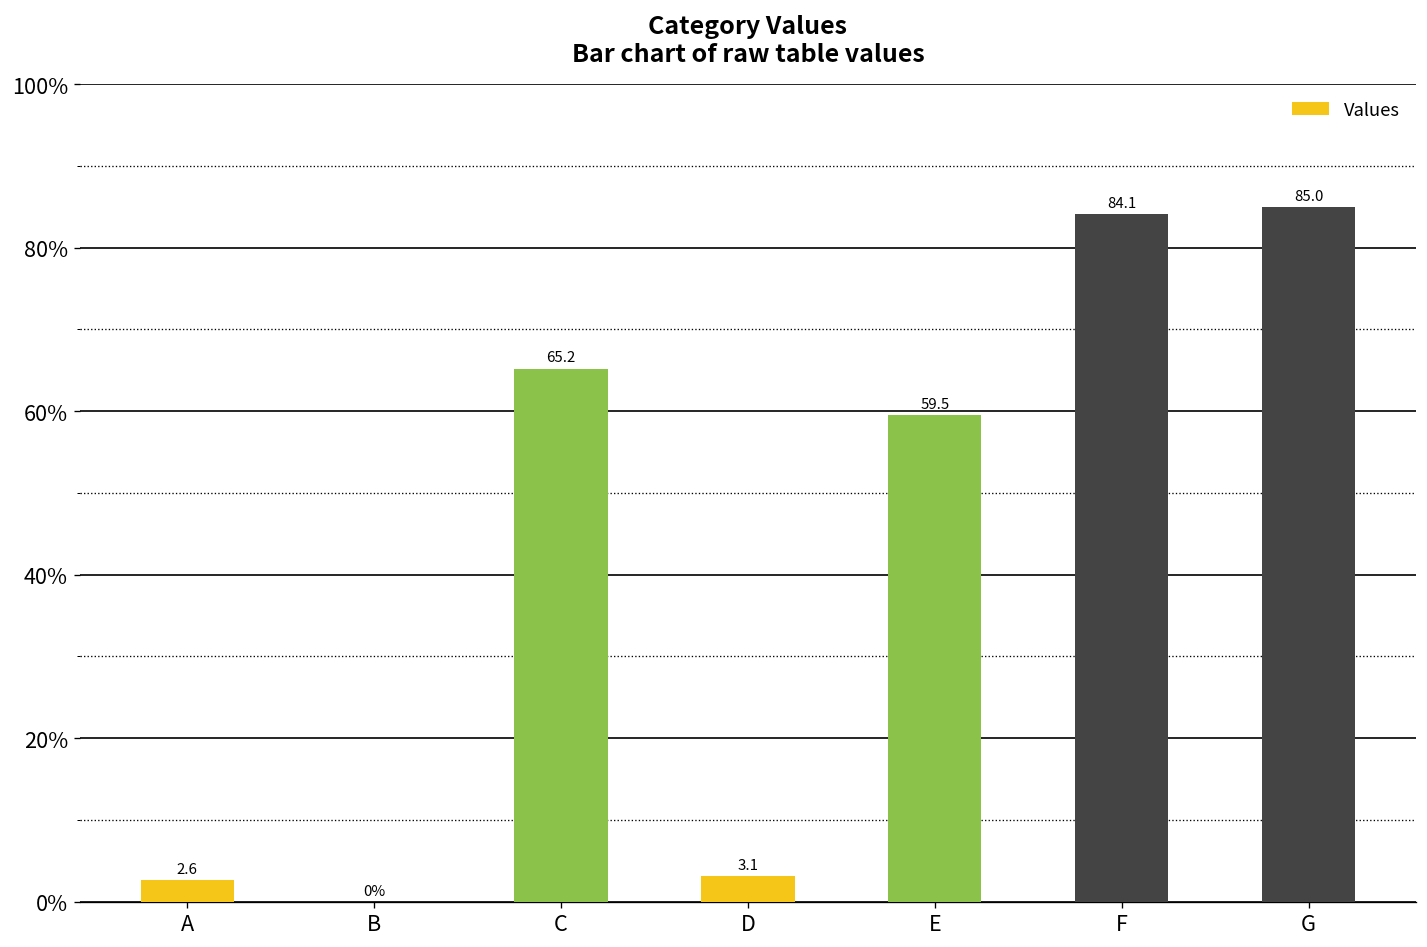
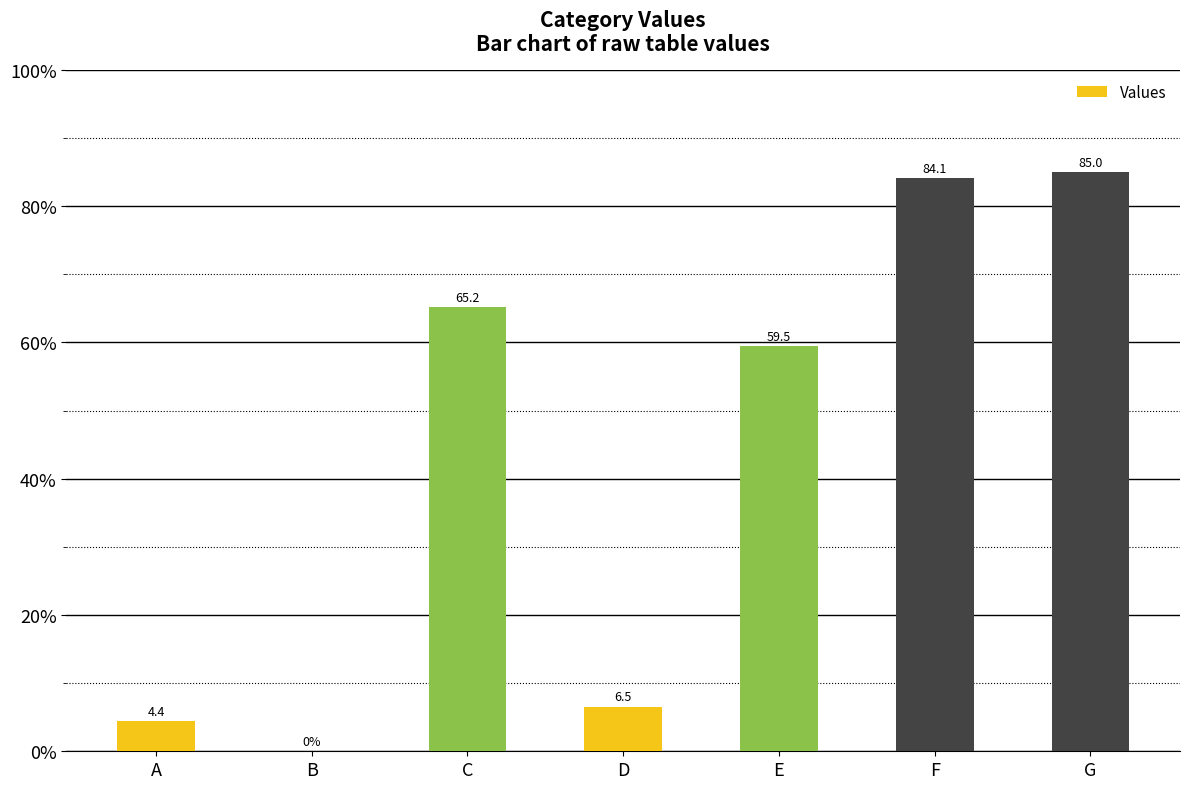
  {
-   "A": "2.6",
+   "A": "4.4",
    "B": "0%",
    "C": "65.2",
-   "D": "3.1",
+   "D": "6.5",
    "E": "59.5",
    "F": "84.1",
    "G": "85.0"
  }
